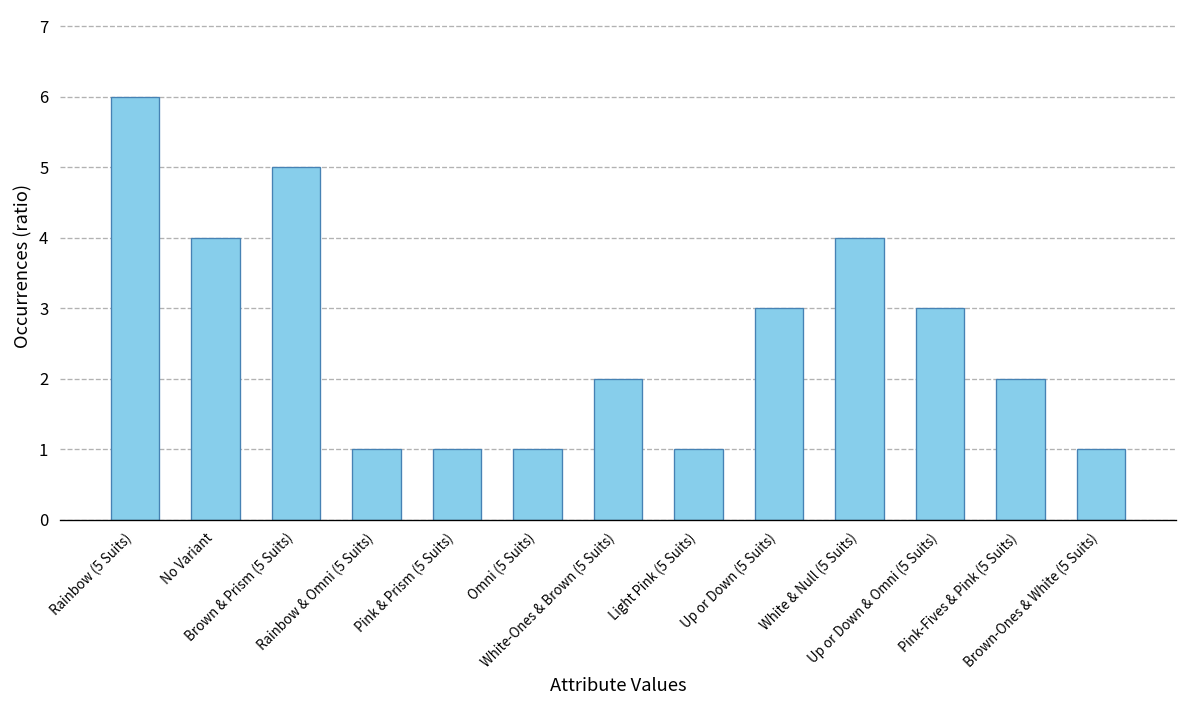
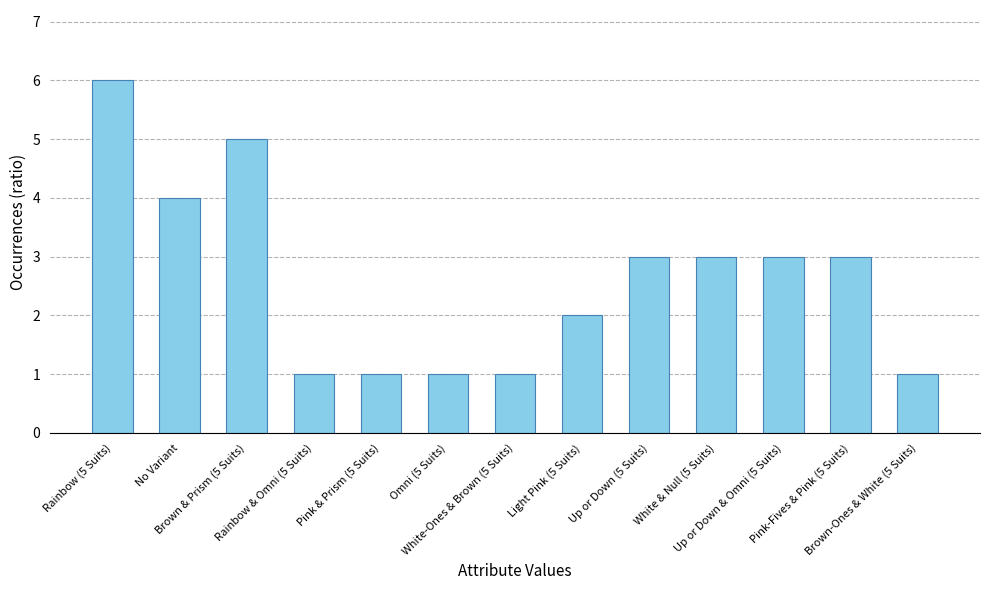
  {
    "Rainbow (5 Suits)": 6,
    "No Variant": 4,
    "Brown & Prism (5 Suits)": 5,
    "Rainbow & Omni (5 Suits)": 1,
    "Pink & Prism (5 Suits)": 1,
    "Omni (5 Suits)": 1,
-   "White-Ones & Brown (5 Suits)": 2,
-   "Light Pink (5 Suits)": 1,
+   "White-Ones & Brown (5 Suits)": 1,
+   "Light Pink (5 Suits)": 2,
    "Up or Down (5 Suits)": 3,
-   "White & Null (5 Suits)": 4,
+   "White & Null (5 Suits)": 3,
    "Up or Down & Omni (5 Suits)": 3,
-   "Pink-Fives & Pink (5 Suits)": 2,
+   "Pink-Fives & Pink (5 Suits)": 3,
    "Brown-Ones & White (5 Suits)": 1
  }
